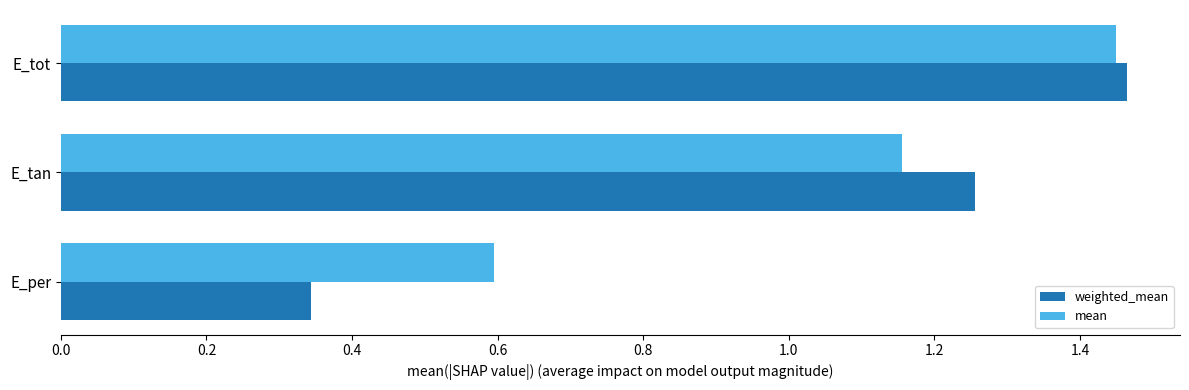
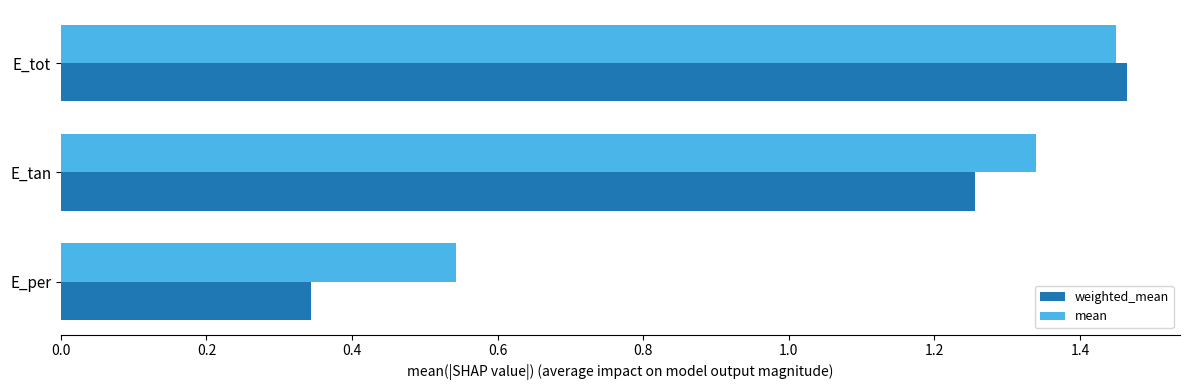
  {
    "weighted_mean": {
      "E_tot": 1.46,
      "E_tan": 1.26,
      "E_per": 0.34
    },
    "mean": {
      "E_tot": 1.45,
-     "E_tan": 1.16,
-     "E_per": 0.60
+     "E_tan": 1.34,
+     "E_per": 0.54
    }
  }
